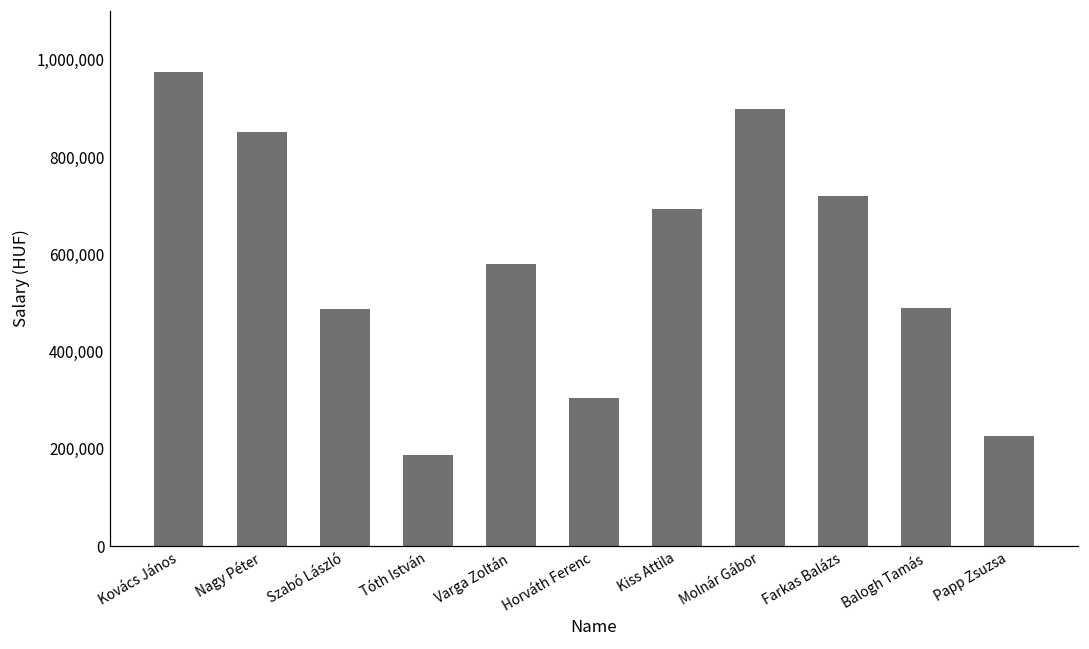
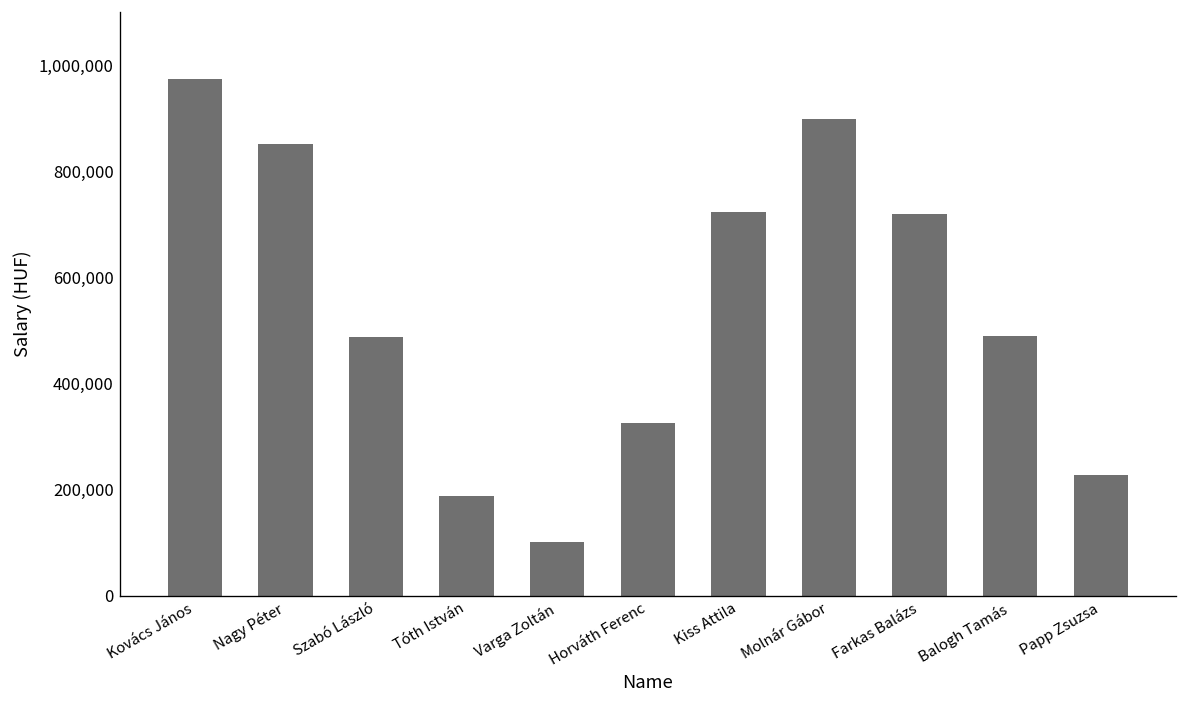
  {
    "Kovács János": "970,000",
    "Nagy Péter": "850,000",
    "Szabó László": "490,000",
    "Tóth István": "190,000",
-   "Varga Zoltán": "580,000",
-   "Horváth Ferenc": "300,000",
-   "Kiss Attila": "690,000",
+   "Varga Zoltán": "100,000",
+   "Horváth Ferenc": "330,000",
+   "Kiss Attila": "720,000",
    "Molnár Gábor": "900,000",
    "Farkas Balázs": "720,000",
    "Balogh Tamás": "490,000",
    "Papp Zsuzsa": "230,000"
  }
